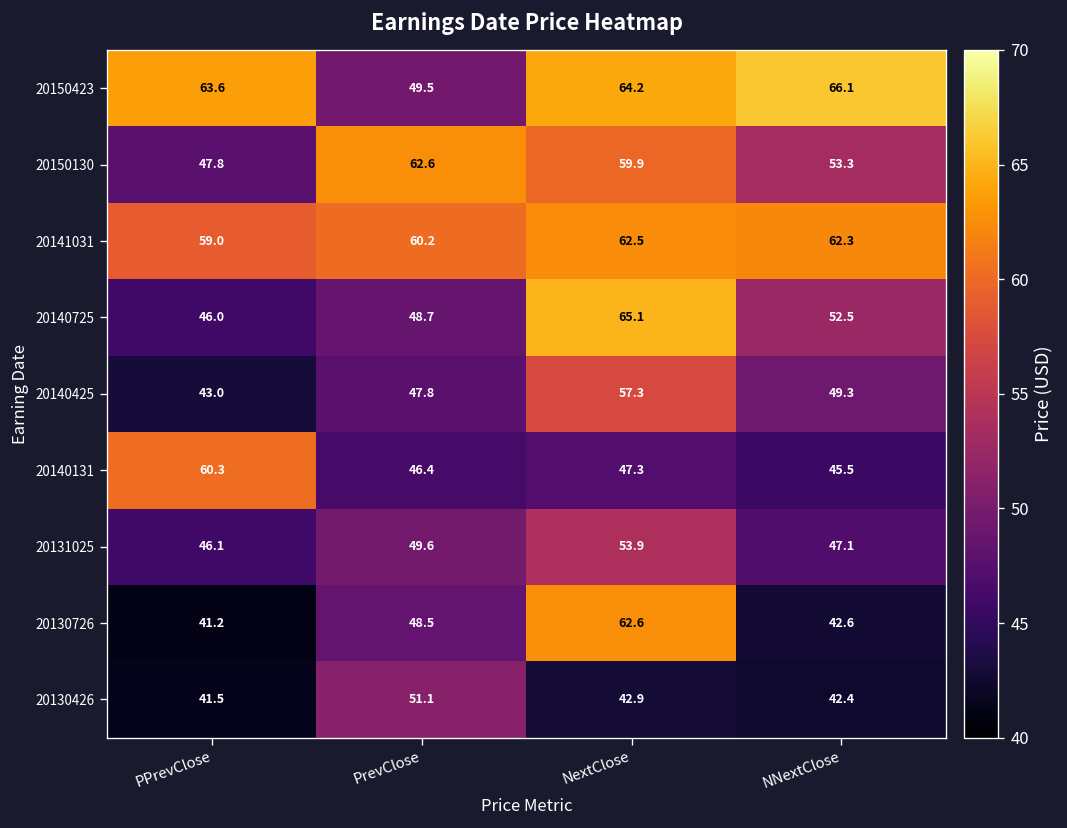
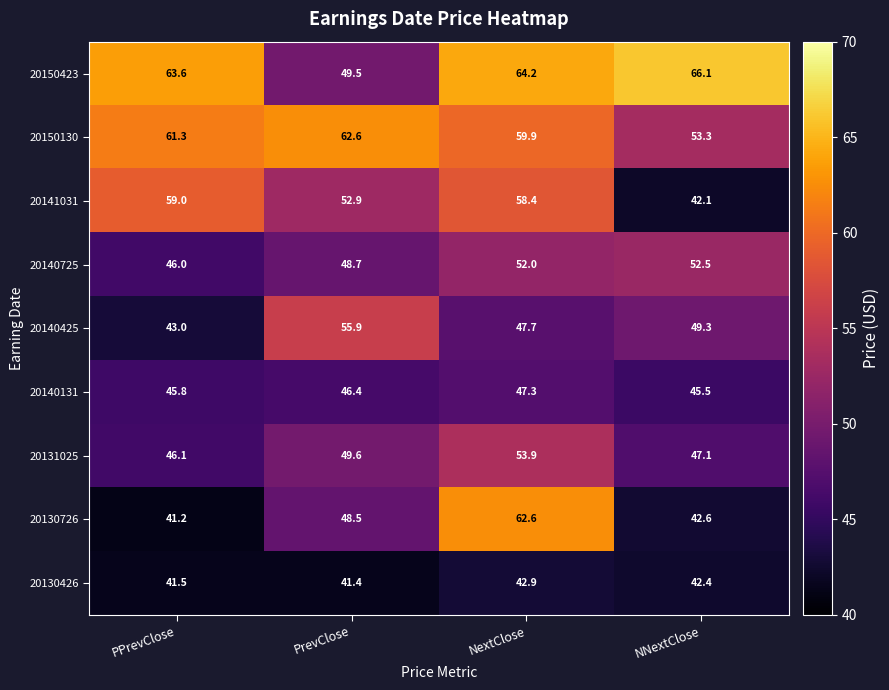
  {
    "20150423": {
      "PPrevClose": 63.6,
      "PrevClose": 49.5,
      "NextClose": 64.2,
      "NNextClose": 66.1
    },
    "20150130": {
-     "PPrevClose": 47.8,
+     "PPrevClose": 61.3,
      "PrevClose": 62.6,
      "NextClose": 59.9,
      "NNextClose": 53.3
    },
    "20141031": {
      "PPrevClose": 59.0,
-     "PrevClose": 60.2,
-     "NextClose": 62.5,
-     "NNextClose": 62.3
+     "PrevClose": 52.9,
+     "NextClose": 58.4,
+     "NNextClose": 42.1
    },
    "20140725": {
      "PPrevClose": 46.0,
      "PrevClose": 48.7,
-     "NextClose": 65.1,
+     "NextClose": 52.0,
      "NNextClose": 52.5
    },
    "20140425": {
      "PPrevClose": 43.0,
-     "PrevClose": 47.8,
-     "NextClose": 57.3,
+     "PrevClose": 55.9,
+     "NextClose": 47.7,
      "NNextClose": 49.3
    },
    "20140131": {
-     "PPrevClose": 60.3,
+     "PPrevClose": 45.8,
      "PrevClose": 46.4,
      "NextClose": 47.3,
      "NNextClose": 45.5
    },
    "20131025": {
      "PPrevClose": 46.1,
      "PrevClose": 49.6,
      "NextClose": 53.9,
      "NNextClose": 47.1
    },
    "20130726": {
      "PPrevClose": 41.2,
      "PrevClose": 48.5,
      "NextClose": 62.6,
      "NNextClose": 42.6
    },
    "20130426": {
      "PPrevClose": 41.5,
-     "PrevClose": 51.1,
+     "PrevClose": 41.4,
      "NextClose": 42.9,
      "NNextClose": 42.4
    }
  }
